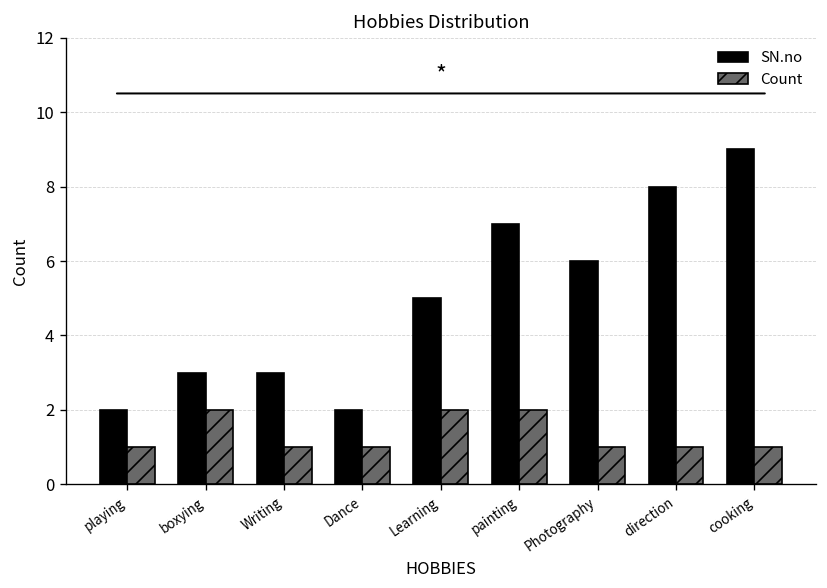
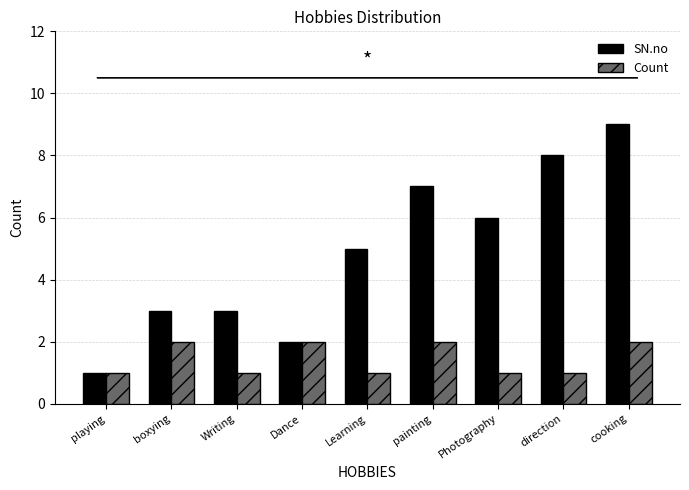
  {
    "SN.no": {
-     "playing": 2,
+     "playing": 1,
      "boxying": 3,
      "Writing": 3,
      "Dance": 2,
      "Learning": 5,
      "painting": 7,
      "Photography": 6,
      "direction": 8,
      "cooking": 9
    },
    "Count": {
      "playing": 1,
      "boxying": 2,
      "Writing": 1,
-     "Dance": 1,
-     "Learning": 2,
+     "Dance": 2,
+     "Learning": 1,
      "painting": 2,
      "Photography": 1,
      "direction": 1,
-     "cooking": 1
+     "cooking": 2
    }
  }
